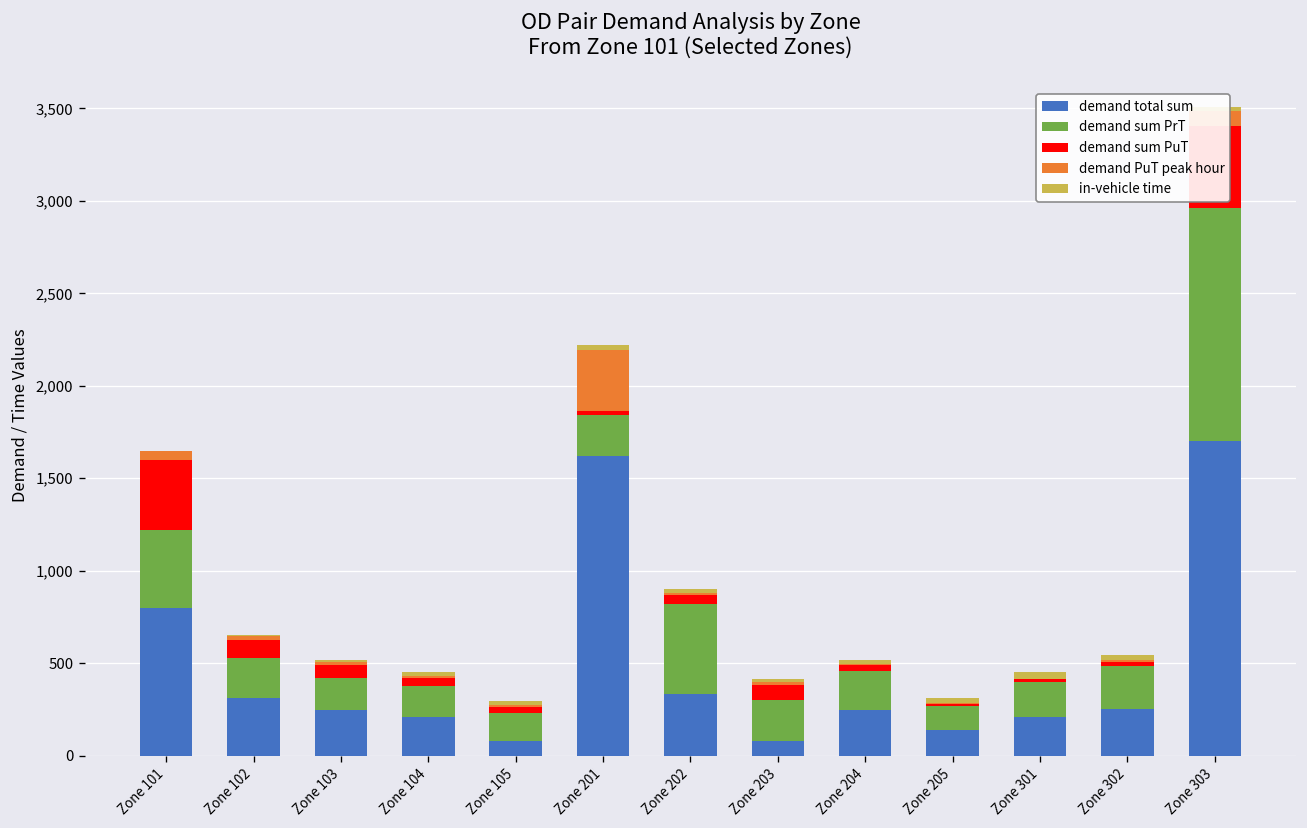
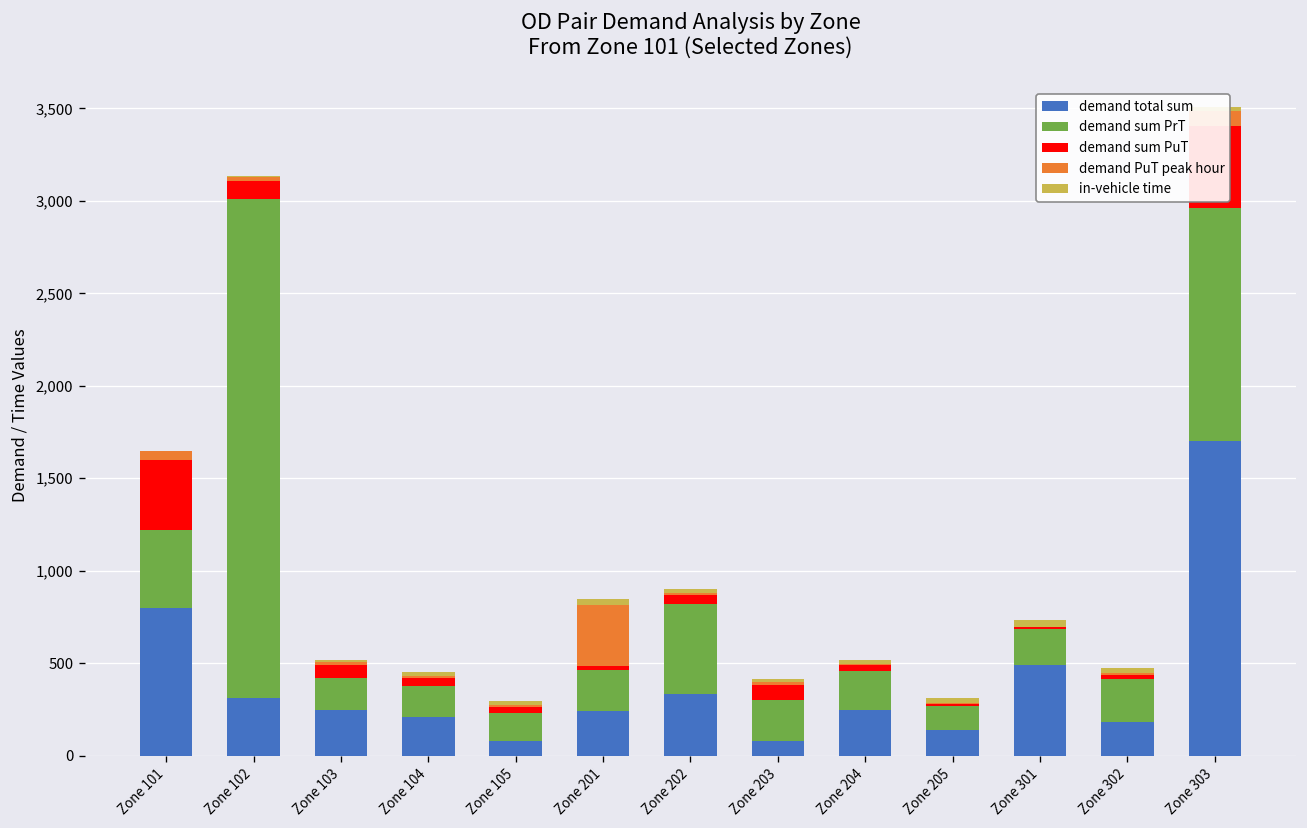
  {
    "demand total sum": {
      "Zone 101": "800",
      "Zone 102": "310",
      "Zone 103": "240",
      "Zone 104": "210",
      "Zone 105": "80",
-     "Zone 201": "1,620",
+     "Zone 201": "240",
      "Zone 202": "330",
      "Zone 203": "80",
      "Zone 204": "240",
      "Zone 205": "140",
-     "Zone 301": "210",
-     "Zone 302": "250",
+     "Zone 301": "490",
+     "Zone 302": "180",
      "Zone 303": "1,700"
    },
    "demand sum PrT": {
      "Zone 101": "420",
-     "Zone 102": "210",
+     "Zone 102": "2,700",
      "Zone 103": "180",
      "Zone 104": "160",
      "Zone 105": "150",
      "Zone 201": "220",
      "Zone 202": "490",
      "Zone 203": "220",
      "Zone 204": "210",
      "Zone 205": "130",
      "Zone 301": "190",
      "Zone 302": "230",
      "Zone 303": "1,260"
    },
    "demand sum PuT": {
      "Zone 101": "380",
      "Zone 102": "100",
      "Zone 103": "70",
      "Zone 104": "50",
      "Zone 105": "40",
      "Zone 201": "20",
      "Zone 202": "50",
      "Zone 203": "80",
      "Zone 204": "30",
      "Zone 302": "20"
    },
    "demand PuT peak hour": {
      "Zone 101": "50",
      "Zone 102": "20",
      "Zone 201": "330",
      "Zone 203": "20"
    },
    "in-vehicle time": {
      "Zone 101": "0",
      "Zone 104": "20",
      "Zone 105": "20",
      "Zone 201": "30",
      "Zone 202": "20",
      "Zone 203": "20",
      "Zone 204": "20",
      "Zone 205": "30",
      "Zone 301": "40",
      "Zone 302": "30"
    }
  }
